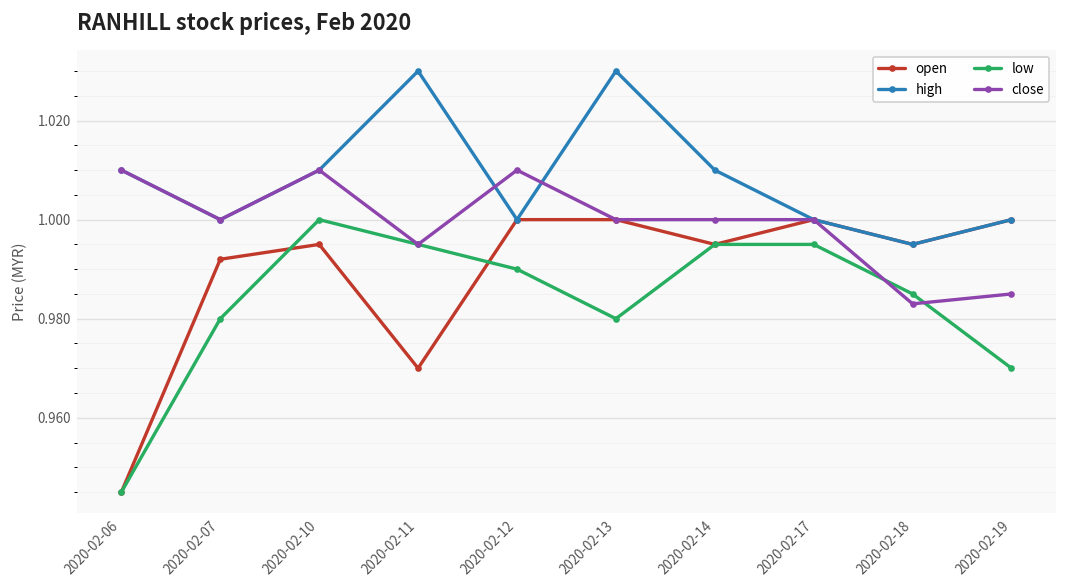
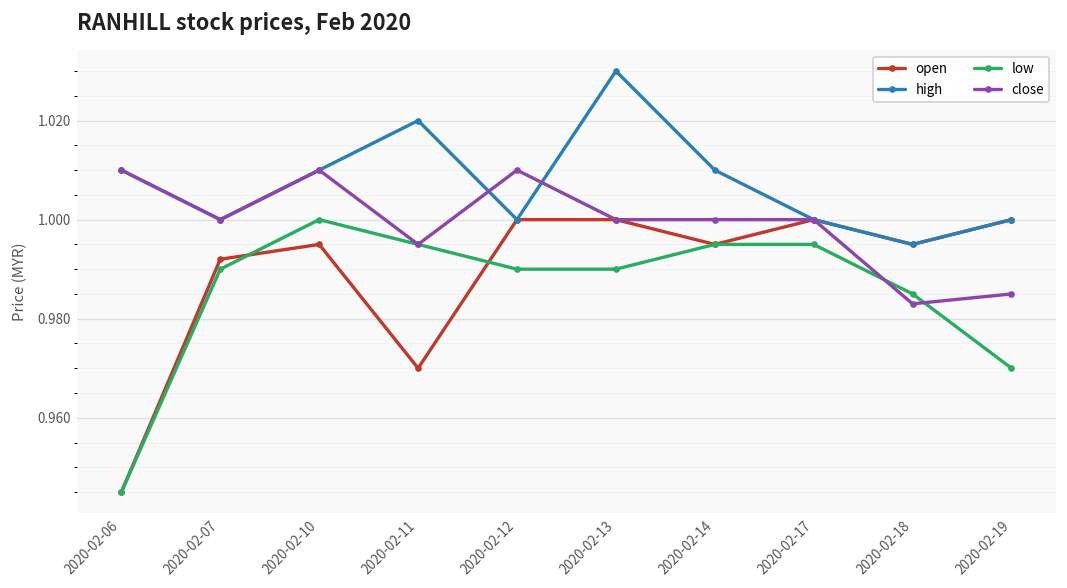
  {
    "open": {
      "2020-02-07": 0.992,
      "2020-02-10": 0.995,
      "2020-02-11": 0.97
    },
    "high": {
-     "2020-02-11": 1.03,
+     "2020-02-11": 1.02,
      "2020-02-13": 1.03,
      "2020-02-14": 1.01
    },
    "low": {
-     "2020-02-07": 0.98,
+     "2020-02-07": 0.99,
      "2020-02-10": 1.00,
      "2020-02-12": 0.99,
-     "2020-02-13": 0.98,
+     "2020-02-13": 0.99,
      "2020-02-17": 0.995,
      "2020-02-18": 0.985,
      "2020-02-19": 0.97
    },
    "close": {
      "2020-02-12": 1.01,
      "2020-02-14": 1.00,
      "2020-02-18": 0.983,
      "2020-02-19": 0.985
    }
  }
